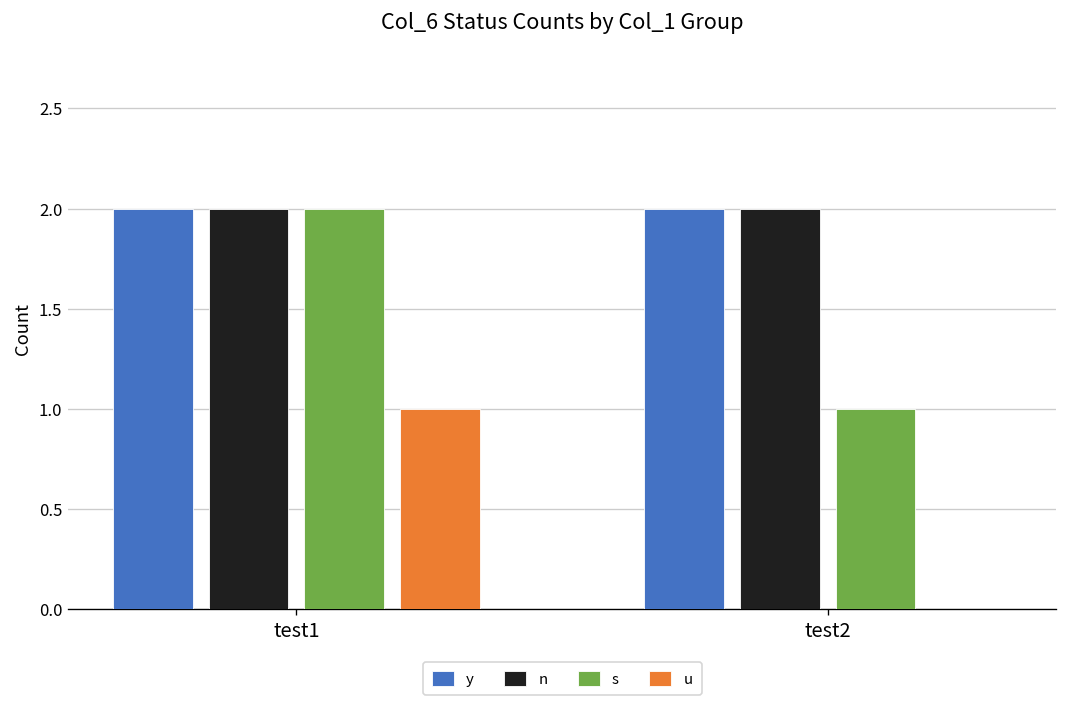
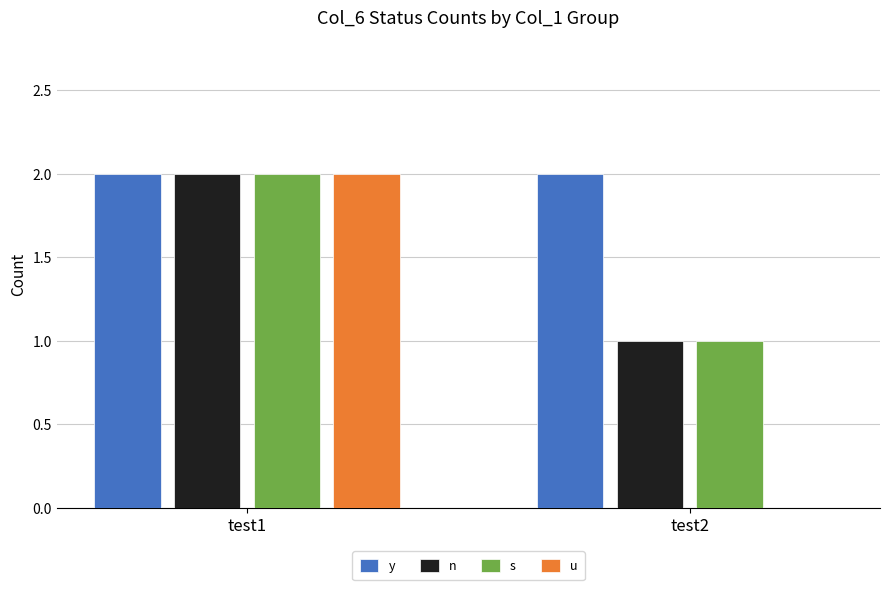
  {
    "y": {
      "test1": 2,
      "test2": 2
    },
    "n": {
      "test1": 2,
-     "test2": 2
+     "test2": 1
    },
    "s": {
      "test1": 2,
      "test2": 1
    },
    "u": {
-     "test1": 1,
+     "test1": 2,
      "test2": 0
    }
  }
